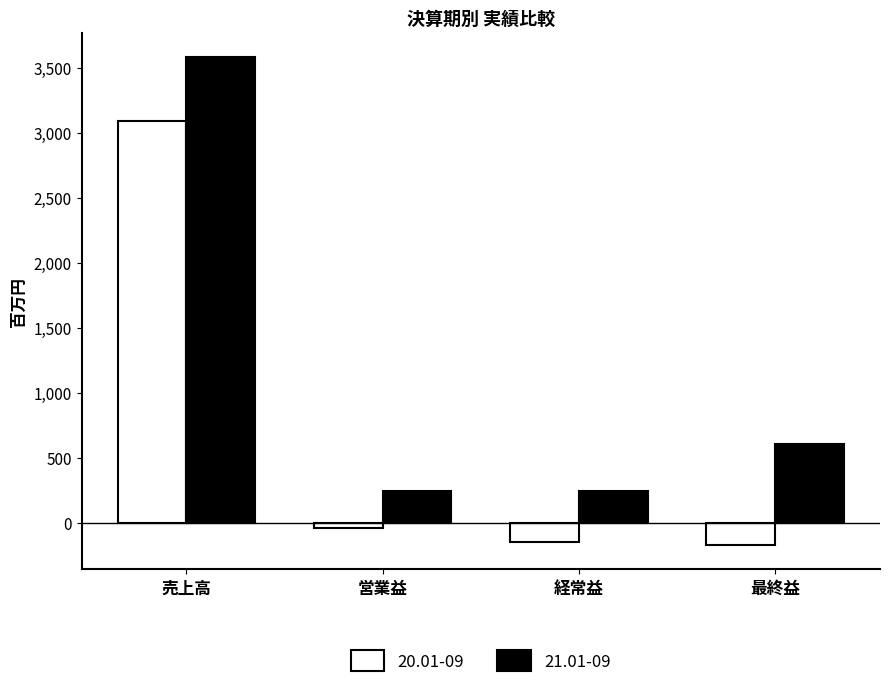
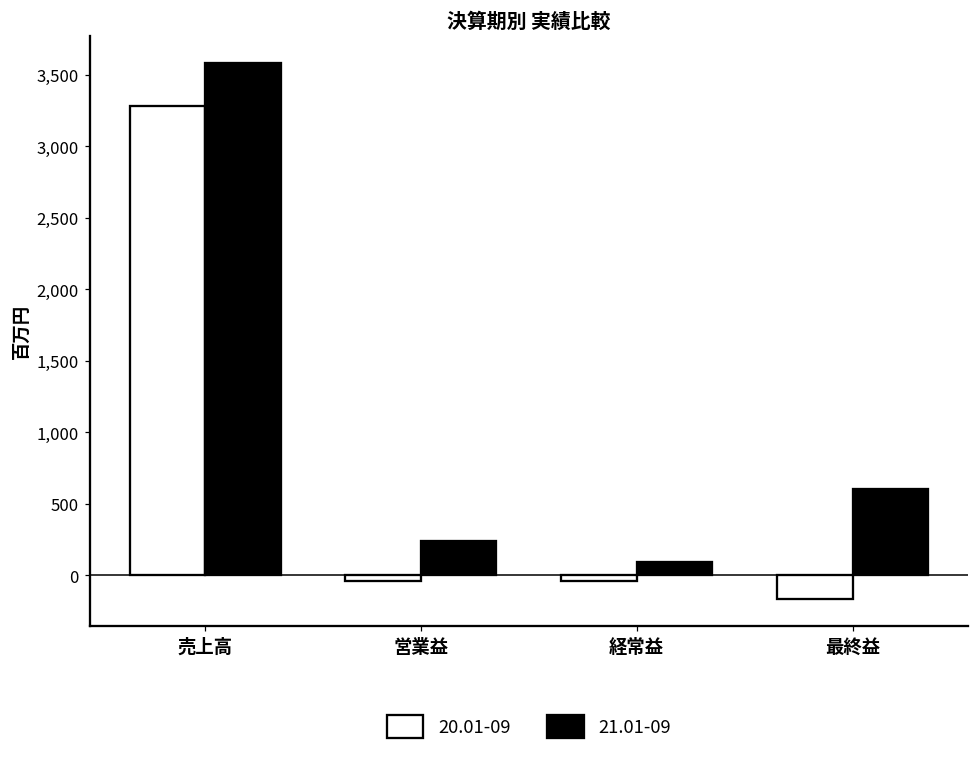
  {
    "20.01-09": {
-     "売上高": "3,100",
+     "売上高": "3,290",
      "営業益": "-40",
-     "経常益": "-140",
+     "経常益": "-40",
      "最終益": "-170"
    },
    "21.01-09": {
      "売上高": "3,580",
      "営業益": "240",
-     "経常益": "250",
+     "経常益": "90",
      "最終益": "610"
    }
  }
